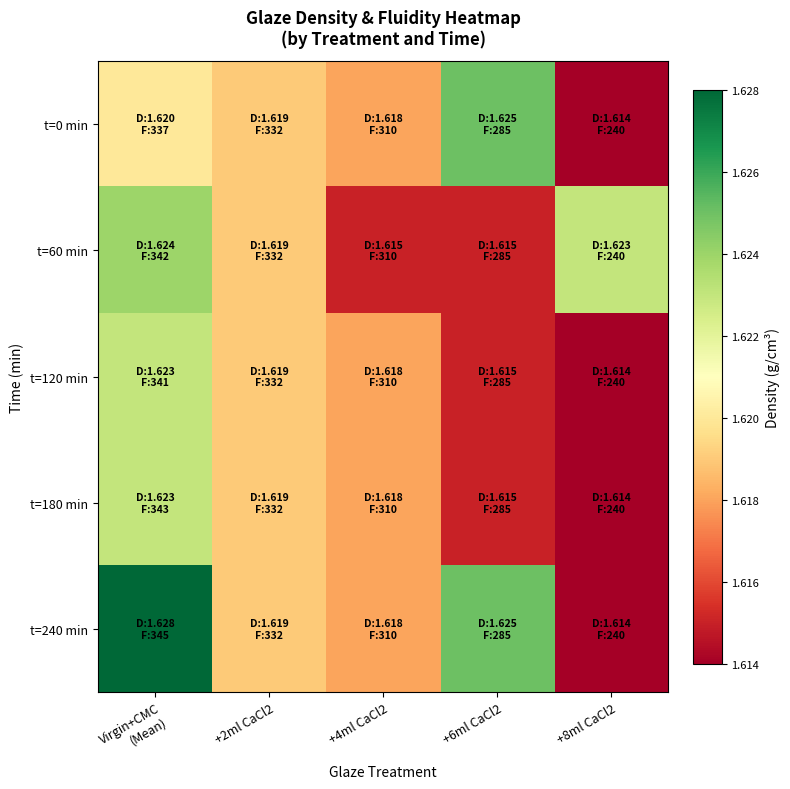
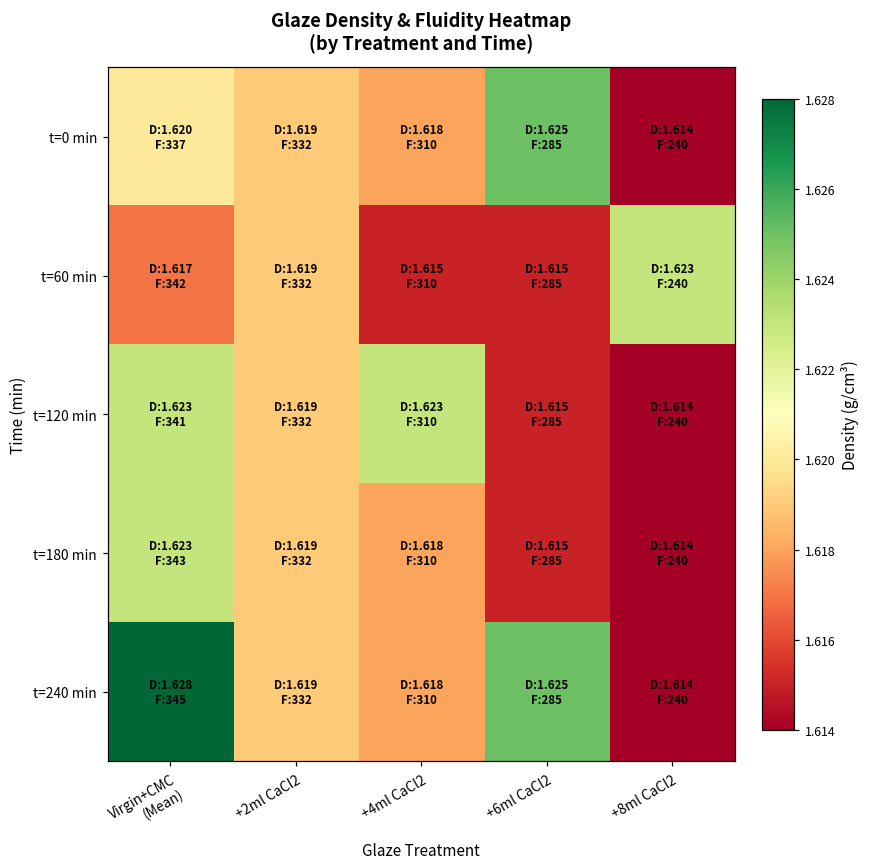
  {
    "t=60 min": {
-     "Virgin+CMC (Mean)": 1.624
+     "Virgin+CMC (Mean)": 1.617
    },
    "t=120 min": {
-     "+4ml CaCl2": 1.618
+     "+4ml CaCl2": 1.623
    }
  }
